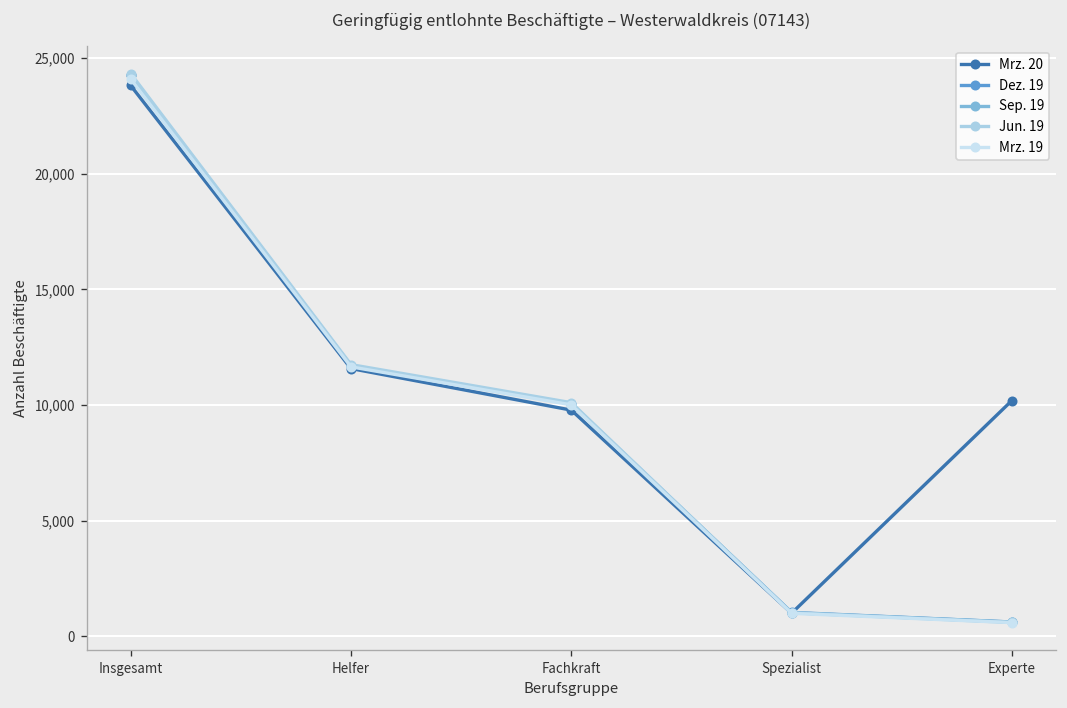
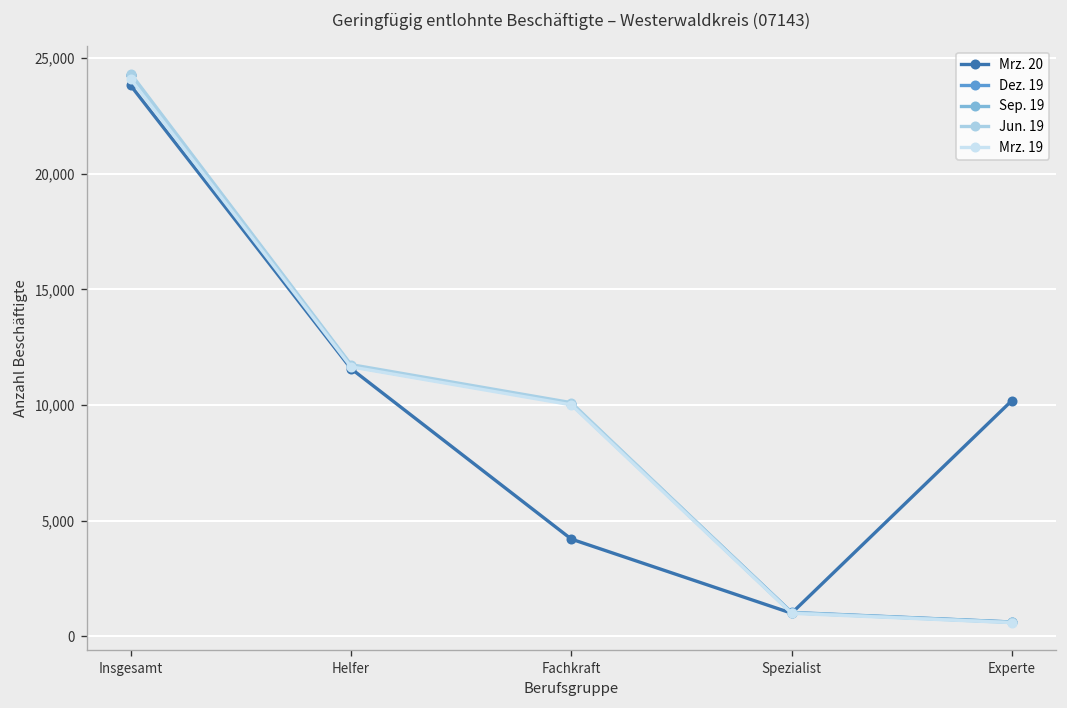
  {
    "Mrz. 20": {
      "Insgesamt": "23,800",
-     "Fachkraft": "9,800",
+     "Fachkraft": "4,200",
      "Experte": "10,200"
    }
  }
